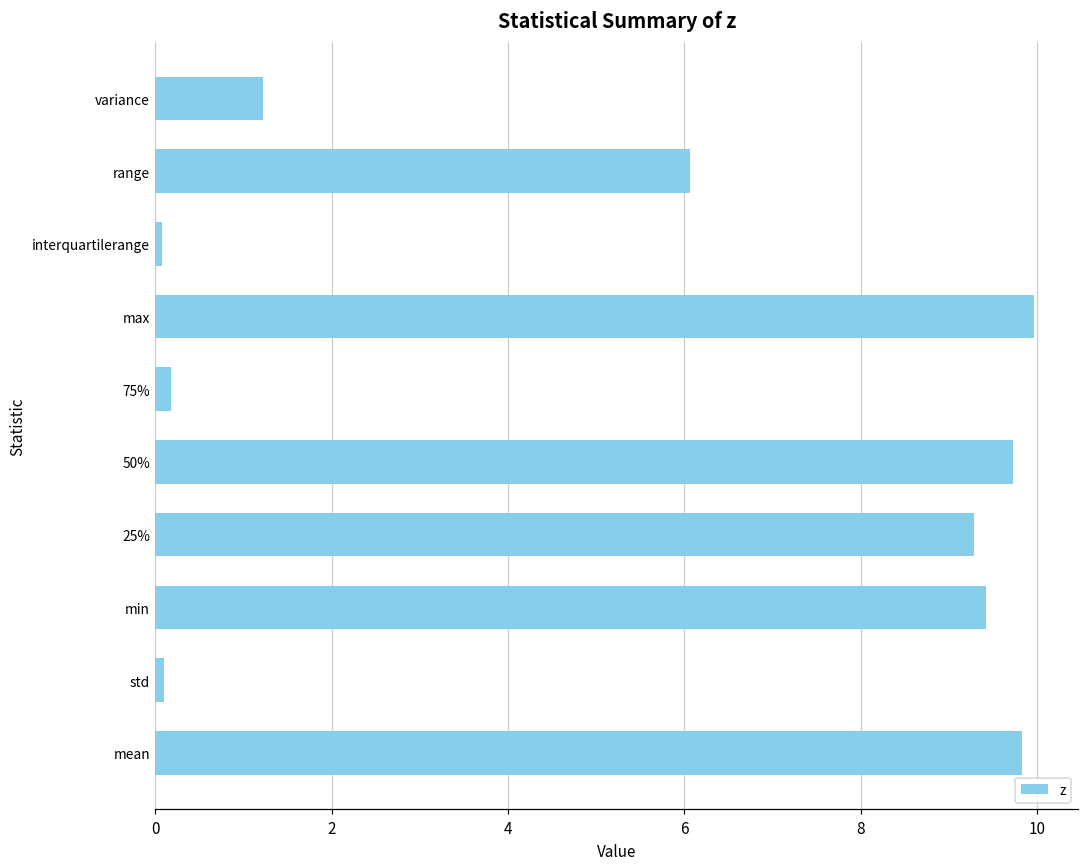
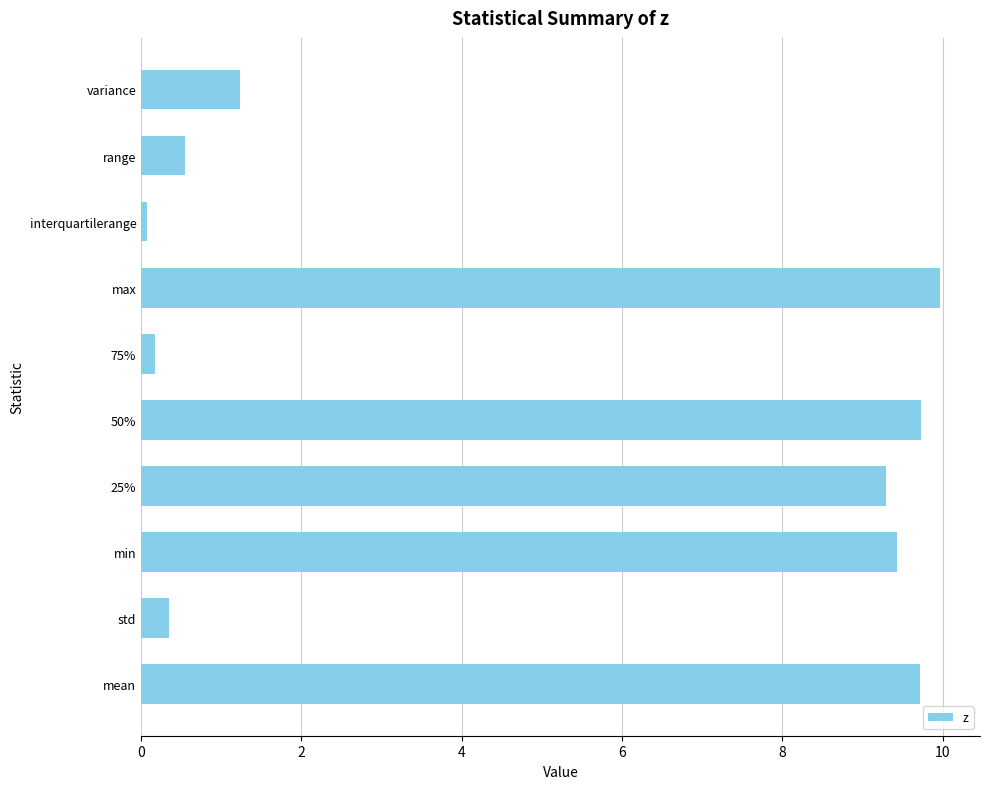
  {
    "variance": 1.2,
-   "range": 6.1,
+   "range": 0.5,
    "interquartilerange": 0.1,
    "max": 10.0,
    "75%": 0.2,
    "50%": 9.7,
    "25%": 9.3,
    "min": 9.4,
-   "std": 0.1,
-   "mean": 9.8
+   "std": 0.4,
+   "mean": 9.7
  }
